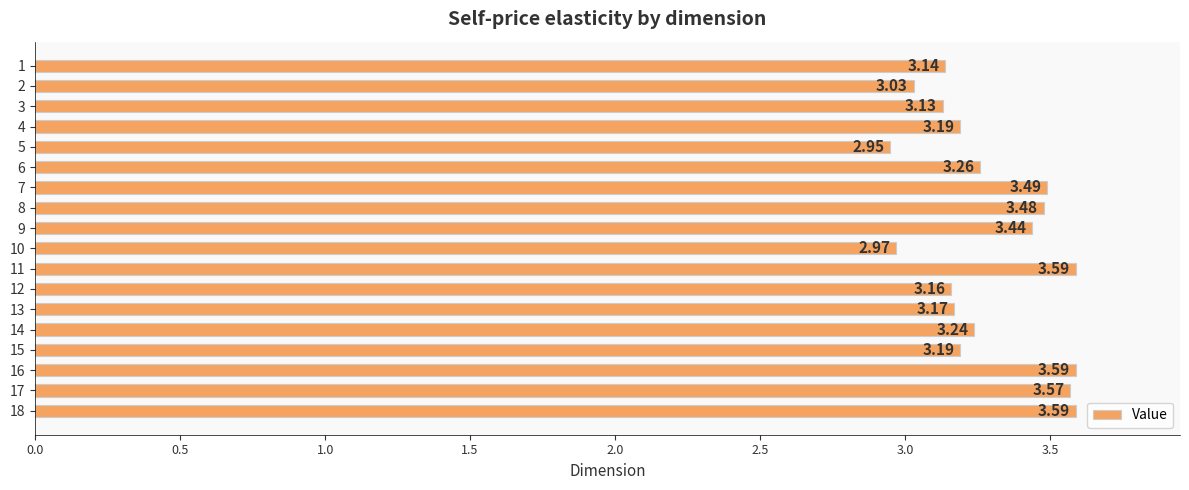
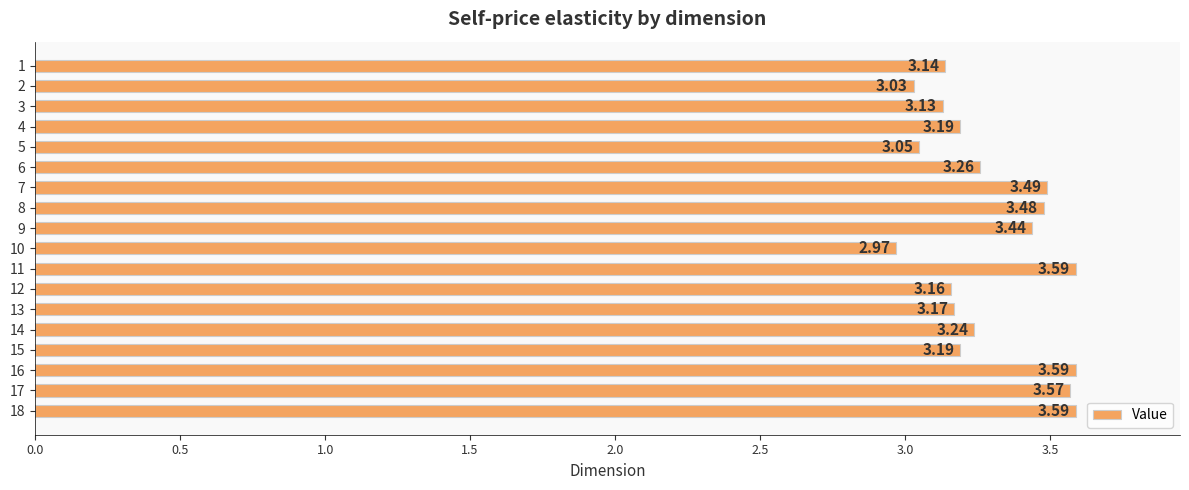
  {
    "1": 3.14,
    "2": 3.03,
    "3": 3.13,
    "4": 3.19,
-   "5": 2.95,
+   "5": 3.05,
    "6": 3.26,
    "7": 3.49,
    "8": 3.48,
    "9": 3.44,
    "10": 2.97,
    "11": 3.59,
    "12": 3.16,
    "13": 3.17,
    "14": 3.24,
    "15": 3.19,
    "16": 3.59,
    "17": 3.57,
    "18": 3.59
  }
